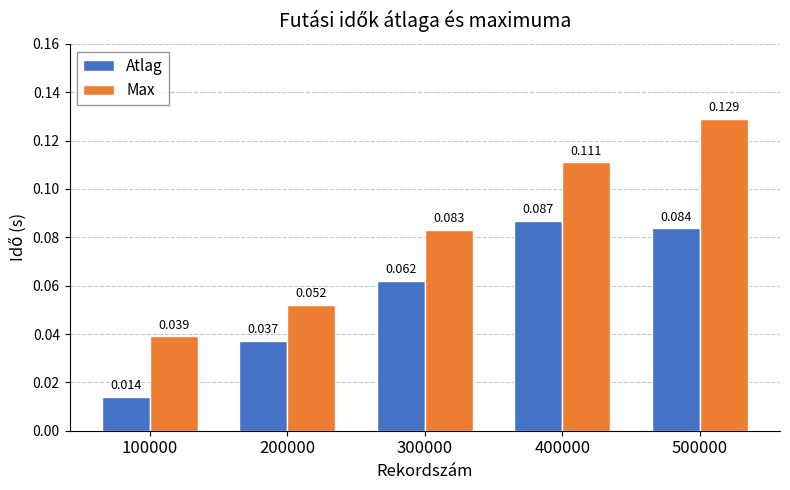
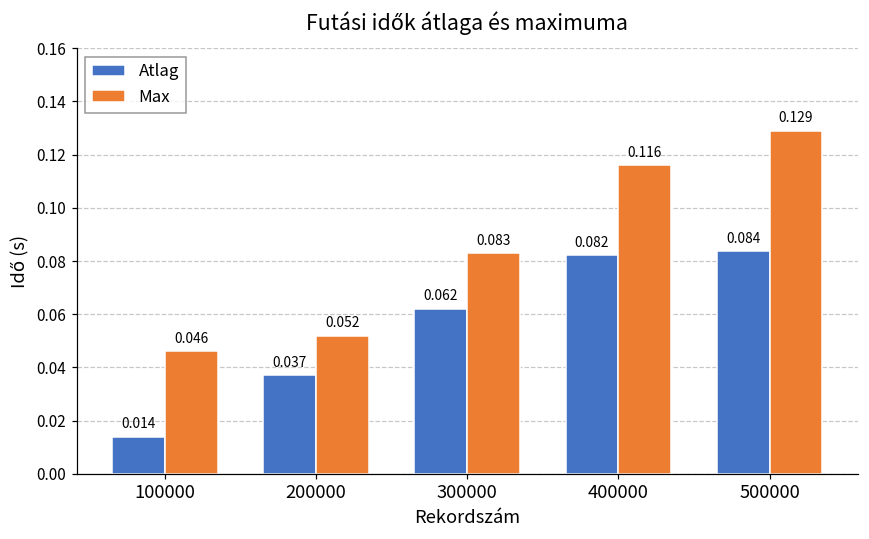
  {
    "Atlag": {
      "100000": 0.014,
      "200000": 0.037,
      "300000": 0.062,
-     "400000": 0.087,
+     "400000": 0.082,
      "500000": 0.084
    },
    "Max": {
-     "100000": 0.039,
+     "100000": 0.046,
      "200000": 0.052,
      "300000": 0.083,
-     "400000": 0.111,
+     "400000": 0.116,
      "500000": 0.129
    }
  }
